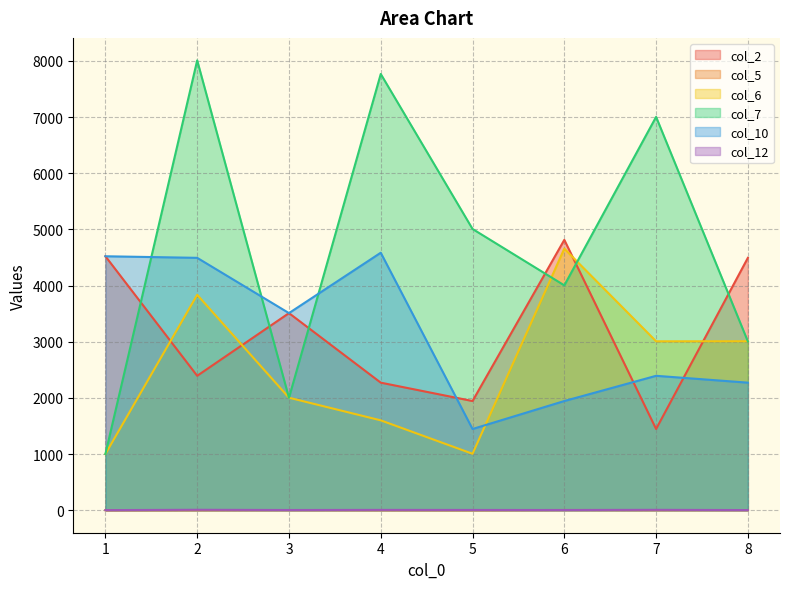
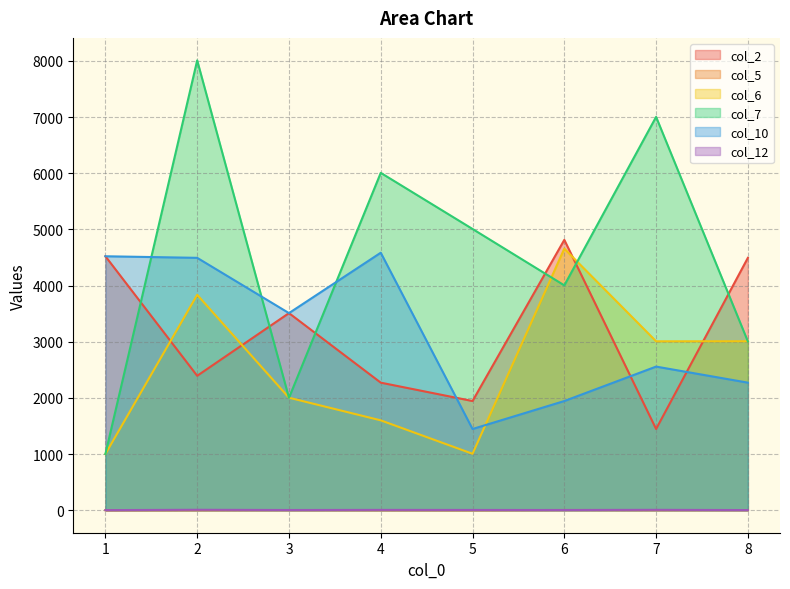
  {
    "col_2": {
      "2": 2400,
      "4": 2300,
      "5": 1900,
      "6": 4800,
      "7": 1400,
      "8": 4500
    },
    "col_12": {
      "1": 0,
      "2": 0,
      "3": 0,
      "4": 0,
      "5": 0,
      "6": 0,
      "7": 0,
      "8": 0
    },
    "col_6": {
      "2": 3800,
      "4": 1600,
      "5": 1000,
      "6": 4700,
      "7": 3000
    },
    "col_7": {
      "2": 8000,
-     "4": 7800,
+     "4": 6000,
      "5": 5000,
      "6": 4000,
      "7": 7000
    },
    "col_10": {
      "2": 4500,
      "4": 4600,
      "5": 1400,
      "6": 1900,
-     "7": 2400,
+     "7": 2600,
      "8": 2300
    }
  }
